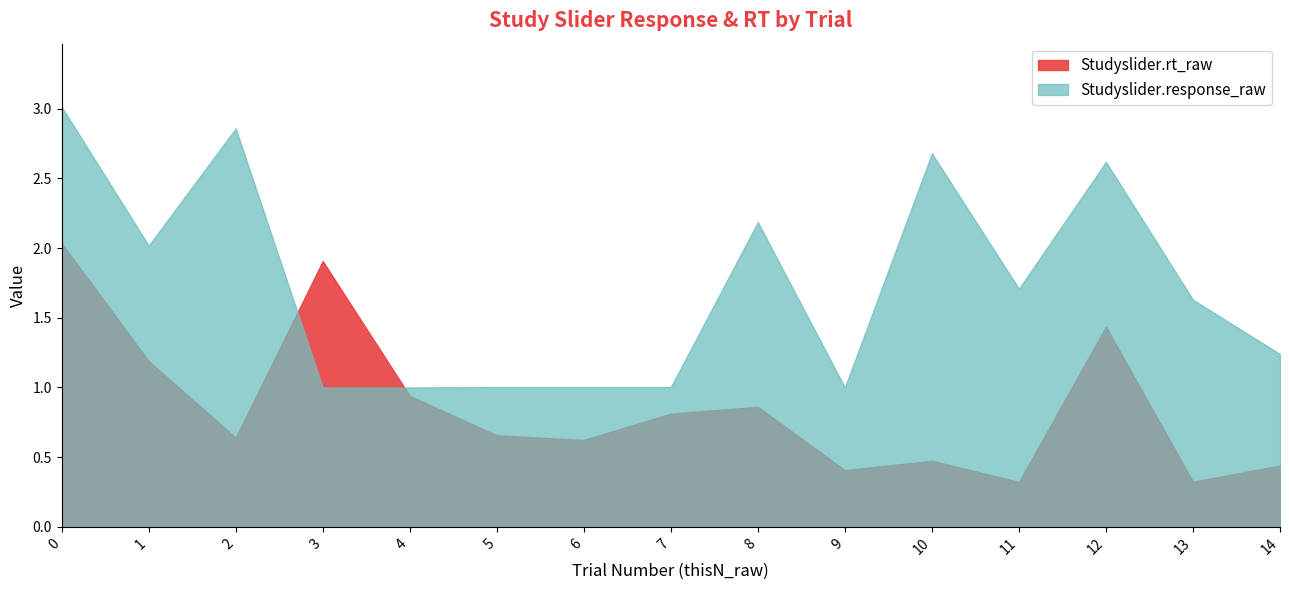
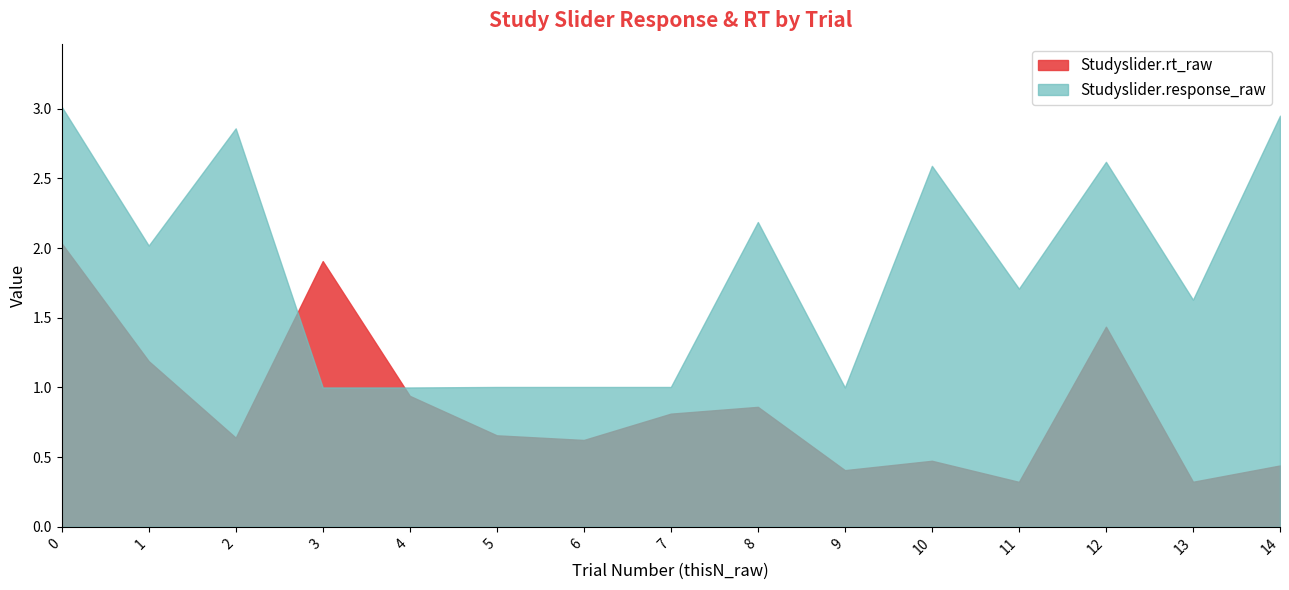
  {
    "Studyslider.rt_raw": {
      "0": 2.03,
      "1": 1.19,
      "2": 0.64,
      "3": 1.91,
      "4": 0.94,
      "5": 0.66,
      "6": 0.62,
      "7": 0.81,
      "8": 0.86,
      "9": 0.41,
      "10": 0.47,
      "11": 0.32,
      "12": 1.44,
      "13": 0.32,
      "14": 0.44
    },
    "Studyslider.response_raw": {
      "0": 3.01,
      "1": 2.02,
      "2": 2.86,
      "3": 1.00,
      "4": 1.00,
      "5": 1.00,
      "6": 1.00,
      "7": 1.00,
      "8": 2.19,
      "9": 1.00,
-     "10": 2.68,
+     "10": 2.59,
      "11": 1.71,
      "12": 2.62,
      "13": 1.63,
-     "14": 1.24
+     "14": 2.95
    }
  }
